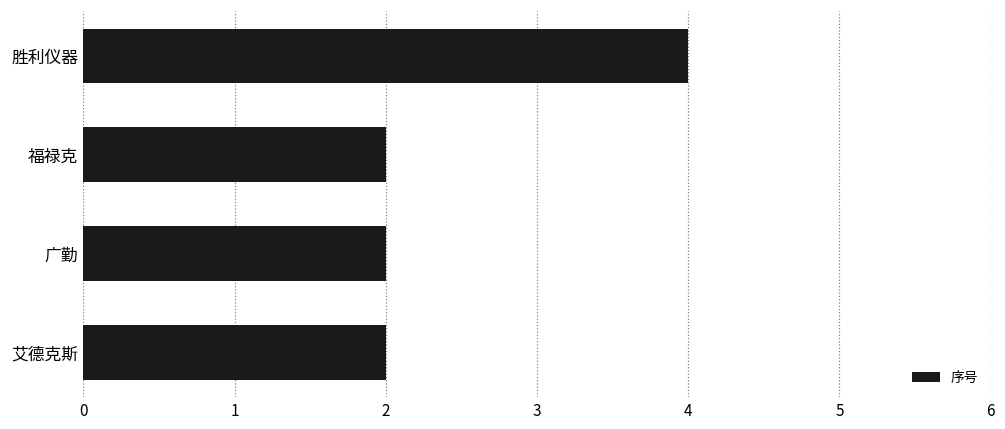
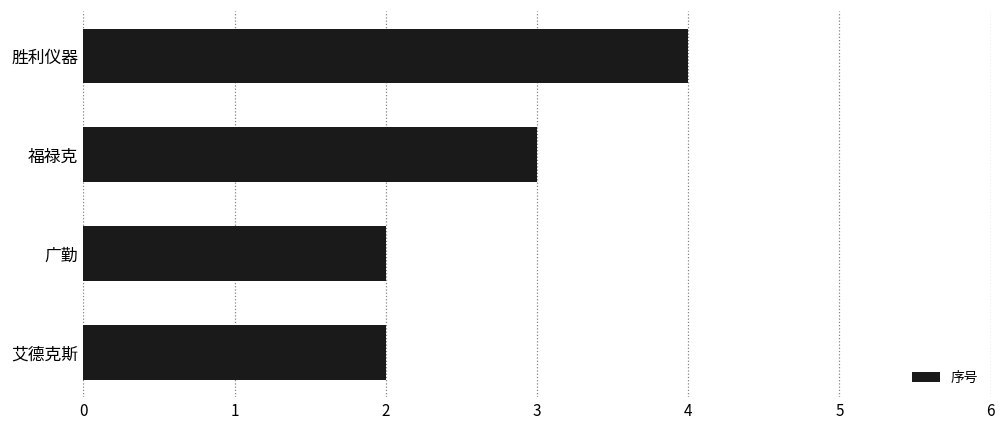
  {
    "胜利仪器": 4,
-   "福禄克": 2,
+   "福禄克": 3,
    "广勤": 2,
    "艾德克斯": 2
  }
